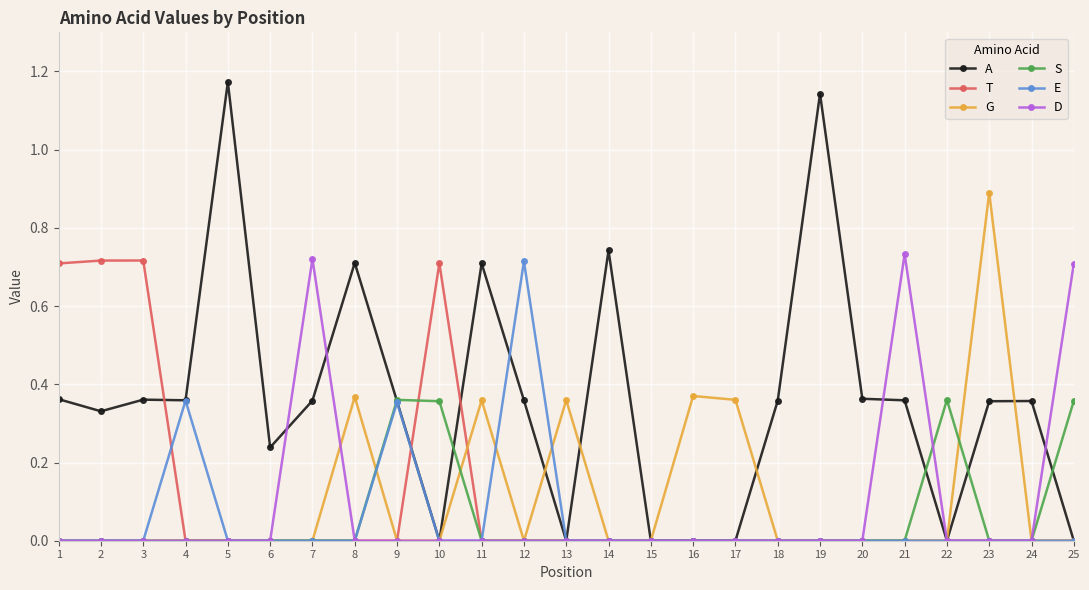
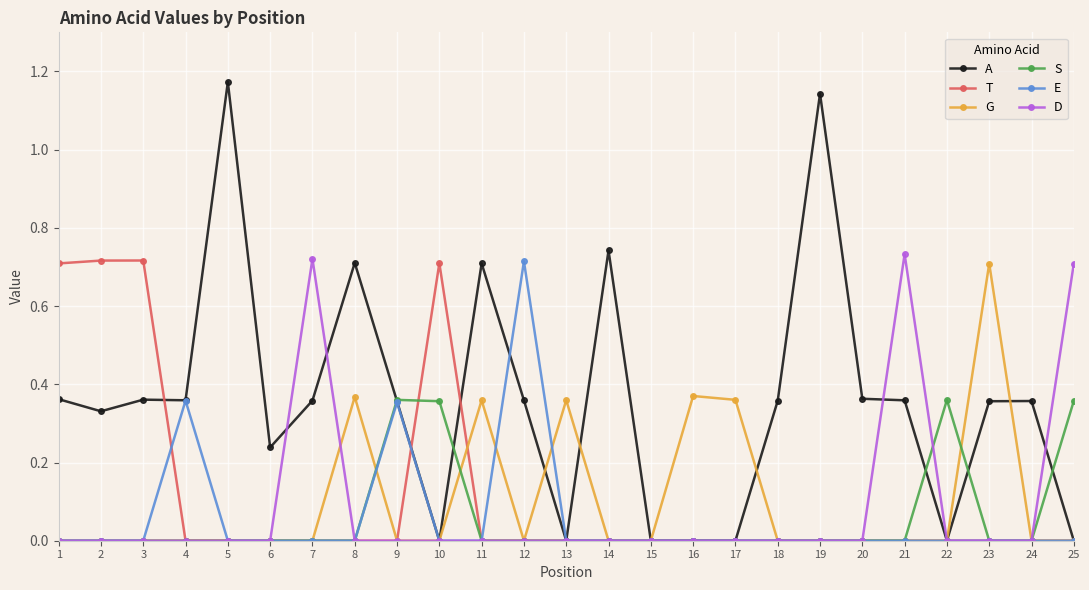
  {
    "A": {
      "1": 0.36,
      "2": 0.33,
      "3": 0.36,
      "5": 1.17,
      "6": 0.24,
      "7": 0.36,
      "8": 0.71,
      "11": 0.71,
      "12": 0.36,
      "14": 0.74,
      "18": 0.36,
      "19": 1.14,
      "20": 0.36,
      "21": 0.36,
      "23": 0.36,
      "24": 0.36
    },
    "T": {
      "1": 0.71,
      "2": 0.72,
      "3": 0.72,
      "10": 0.71
    },
    "G": {
      "8": 0.37,
      "11": 0.36,
      "13": 0.36,
      "16": 0.37,
      "17": 0.36,
-     "23": 0.89
+     "23": 0.71
    },
    "S": {
      "10": 0.36,
      "22": 0.36,
      "25": 0.36
    },
    "E": {
      "12": 0.71
    },
    "D": {
      "7": 0.72,
      "21": 0.73,
      "25": 0.71
    }
  }
